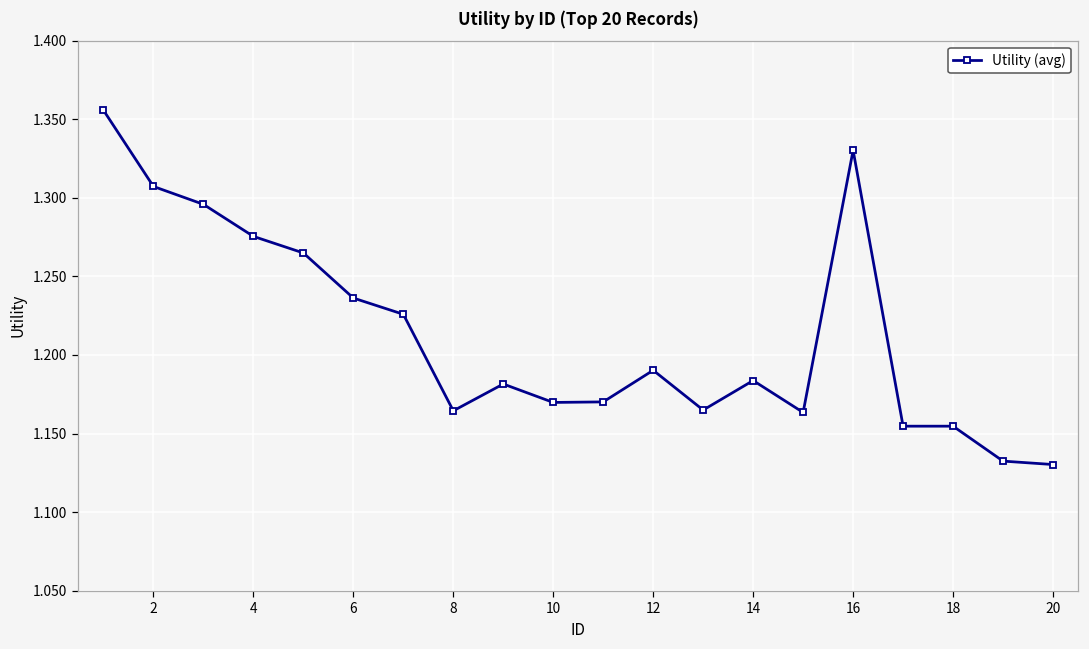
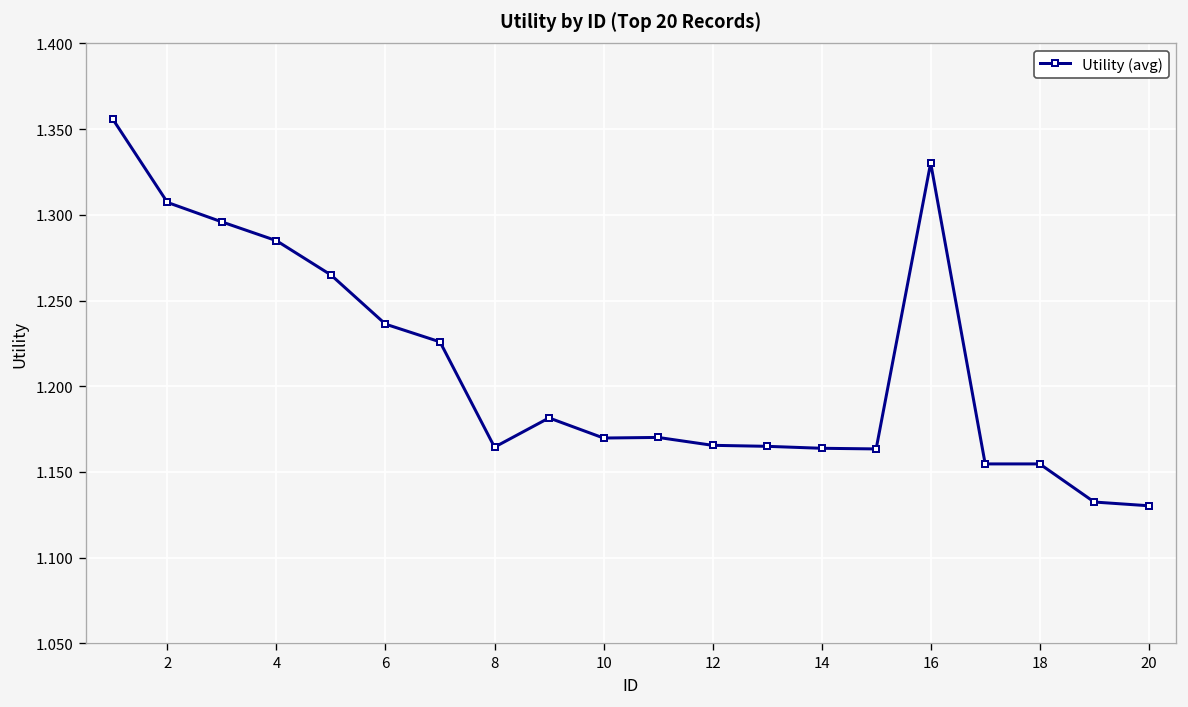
  {
    "2": 1.307,
-   "4": 1.275,
+   "4": 1.285,
    "6": 1.236,
    "8": 1.164,
    "10": 1.170,
-   "12": 1.190,
-   "14": 1.184,
+   "12": 1.166,
+   "14": 1.164,
    "16": 1.330,
    "18": 1.155,
    "20": 1.130
  }
